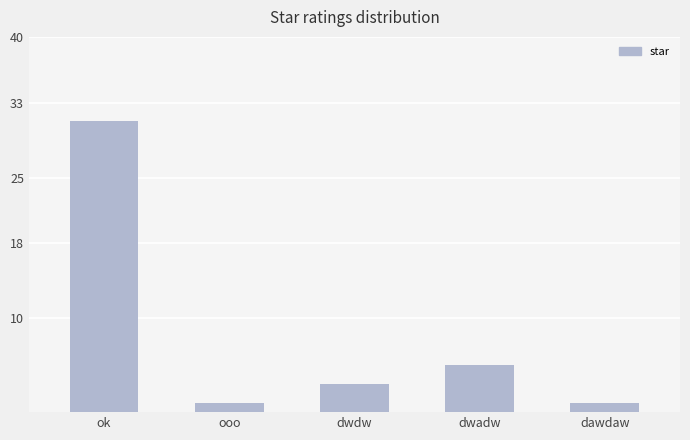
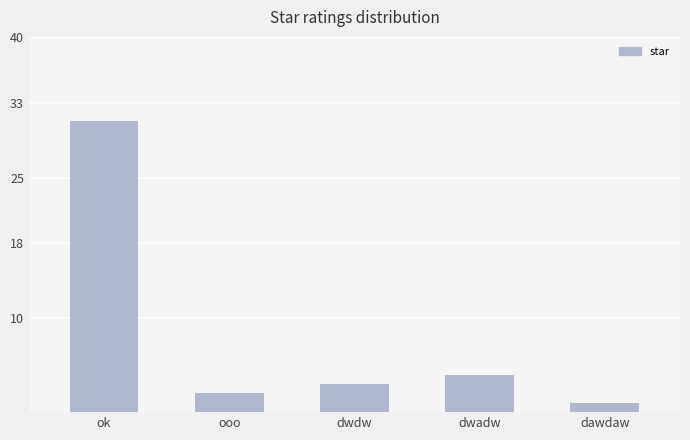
  {
    "ok": 31,
-   "ooo": 1,
+   "ooo": 2,
    "dwdw": 3,
-   "dwadw": 5,
+   "dwadw": 4,
    "dawdaw": 1
  }
